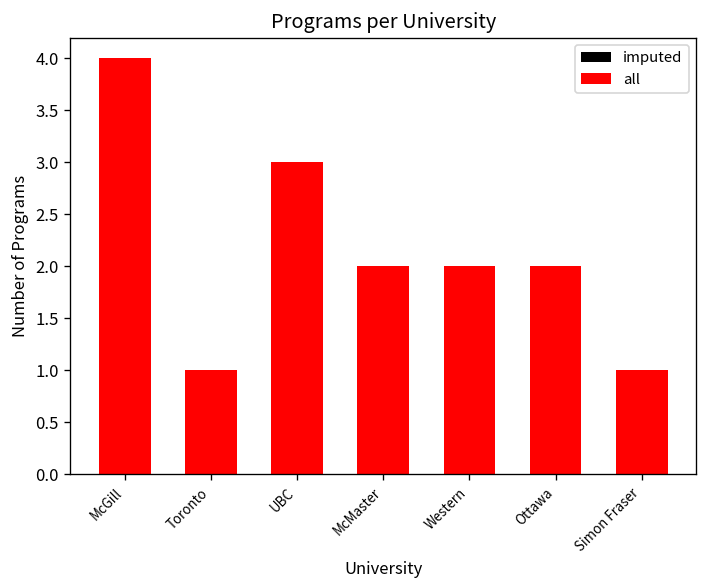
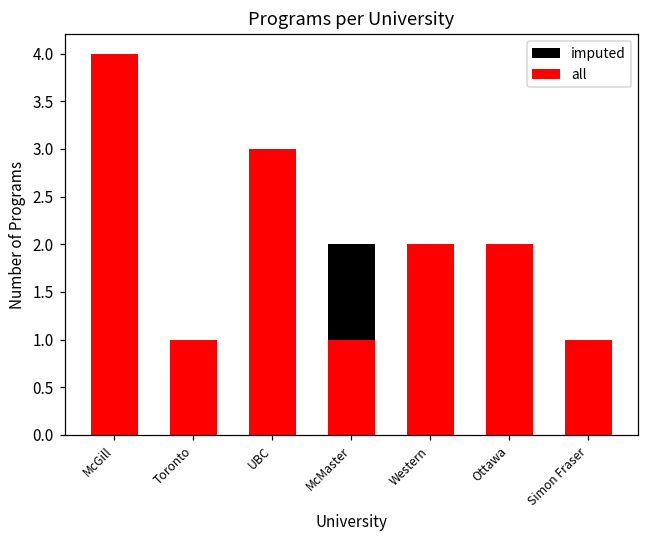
  {
    "imputed": {
      "Toronto": 1,
-     "McMaster": 1,
+     "McMaster": 2,
      "Ottawa": 2,
      "Simon Fraser": 1
    },
    "all": {
      "McGill": 4,
      "Toronto": 1,
      "UBC": 3,
-     "McMaster": 2,
+     "McMaster": 1,
      "Western": 2,
      "Ottawa": 2,
      "Simon Fraser": 1
    }
  }
